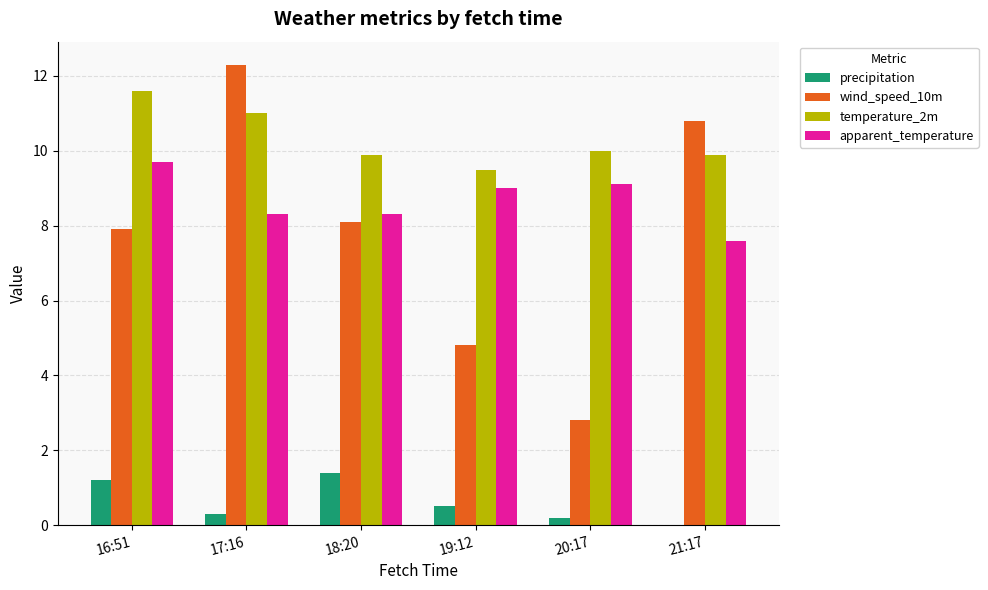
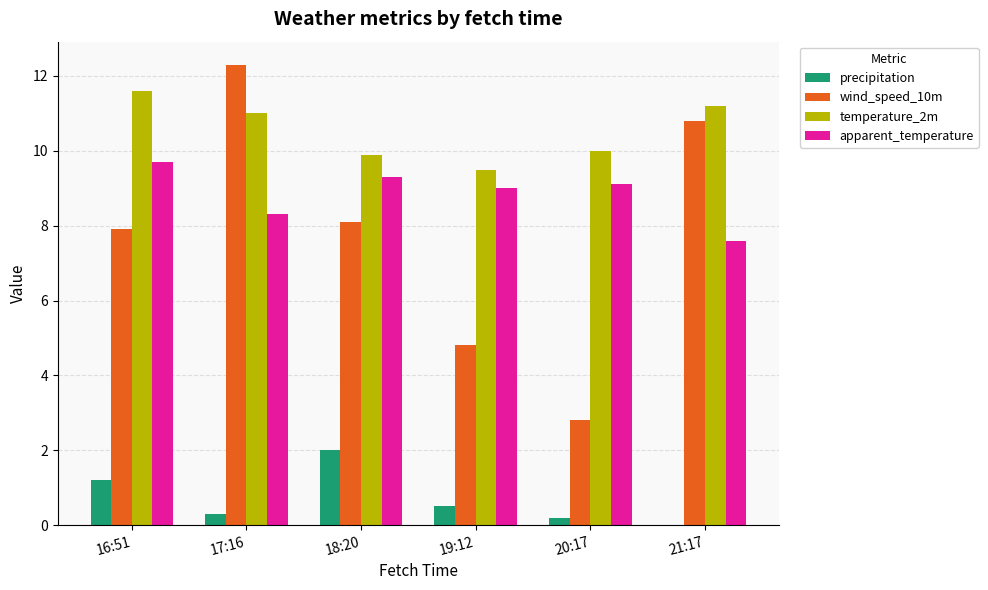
  {
    "precipitation": {
      "16:51": 1.2,
      "17:16": 0.3,
-     "18:20": 1.4,
+     "18:20": 2.0,
      "19:12": 0.5,
      "20:17": 0.2,
      "21:17": 0.0
    },
    "wind_speed_10m": {
      "16:51": 7.9,
      "17:16": 12.3,
      "18:20": 8.1,
      "19:12": 4.8,
      "20:17": 2.8,
      "21:17": 10.8
    },
    "temperature_2m": {
      "16:51": 11.6,
      "17:16": 11.0,
      "18:20": 9.9,
      "19:12": 9.5,
      "20:17": 10.0,
-     "21:17": 9.9
+     "21:17": 11.2
    },
    "apparent_temperature": {
      "16:51": 9.7,
      "17:16": 8.3,
-     "18:20": 8.3,
+     "18:20": 9.3,
      "19:12": 9.0,
      "20:17": 9.1,
      "21:17": 7.6
    }
  }
